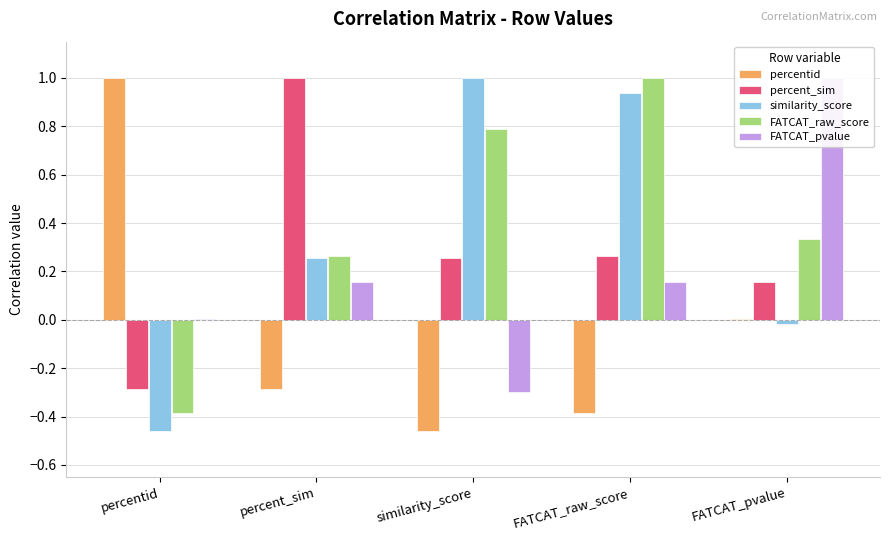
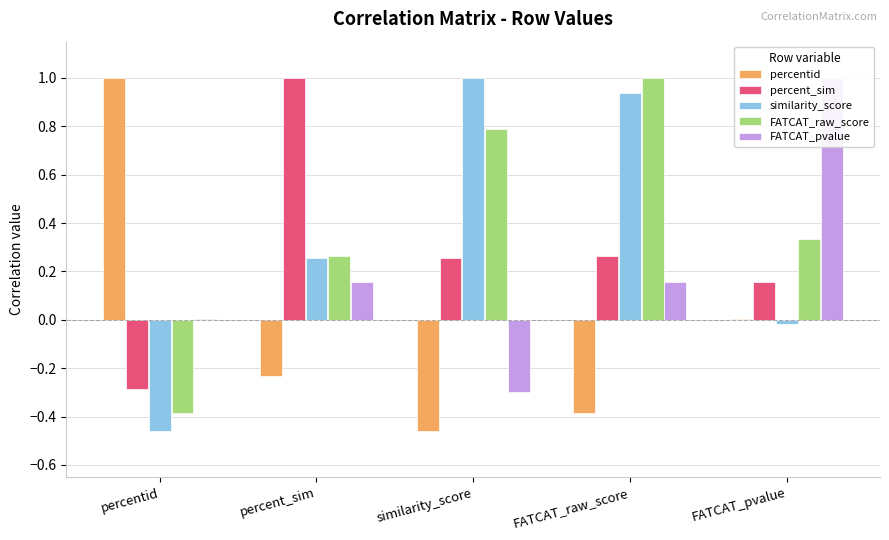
  {
    "percentid": {
      "percentid": 1.00,
-     "percent_sim": -0.29,
+     "percent_sim": -0.23,
      "similarity_score": -0.46,
      "FATCAT_raw_score": -0.39
    },
    "percent_sim": {
      "percentid": -0.29,
      "percent_sim": 1.00,
      "similarity_score": 0.25,
      "FATCAT_raw_score": 0.26,
      "FATCAT_pvalue": 0.15
    },
    "similarity_score": {
      "percentid": -0.46,
      "percent_sim": 0.25,
      "similarity_score": 1.00,
      "FATCAT_raw_score": 0.94,
      "FATCAT_pvalue": -0.02
    },
    "FATCAT_raw_score": {
      "percentid": -0.39,
      "percent_sim": 0.26,
      "similarity_score": 0.79,
      "FATCAT_raw_score": 1.00,
      "FATCAT_pvalue": 0.33
    },
    "FATCAT_pvalue": {
      "percent_sim": 0.15,
      "similarity_score": -0.30,
      "FATCAT_raw_score": 0.16
    }
  }
